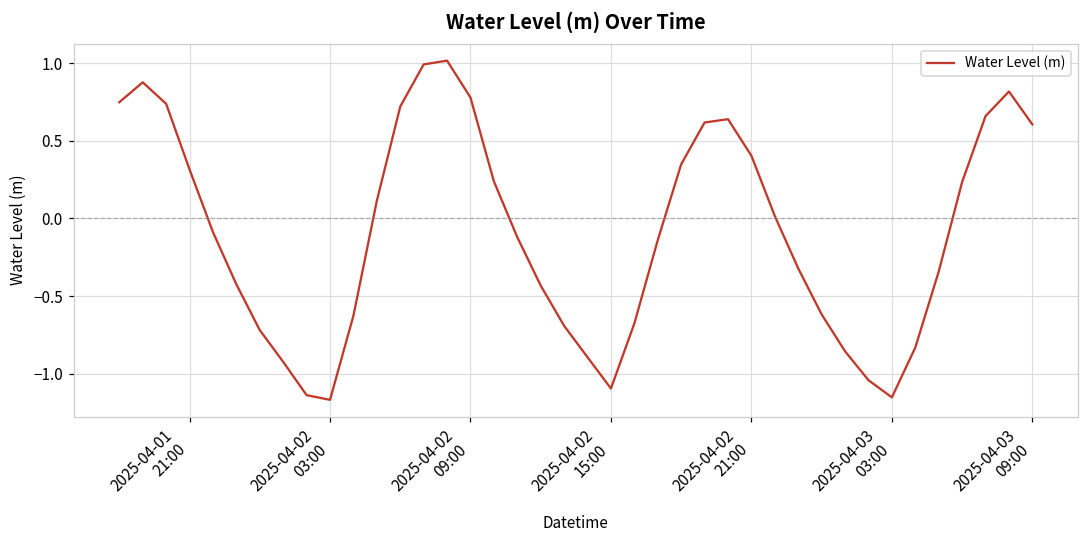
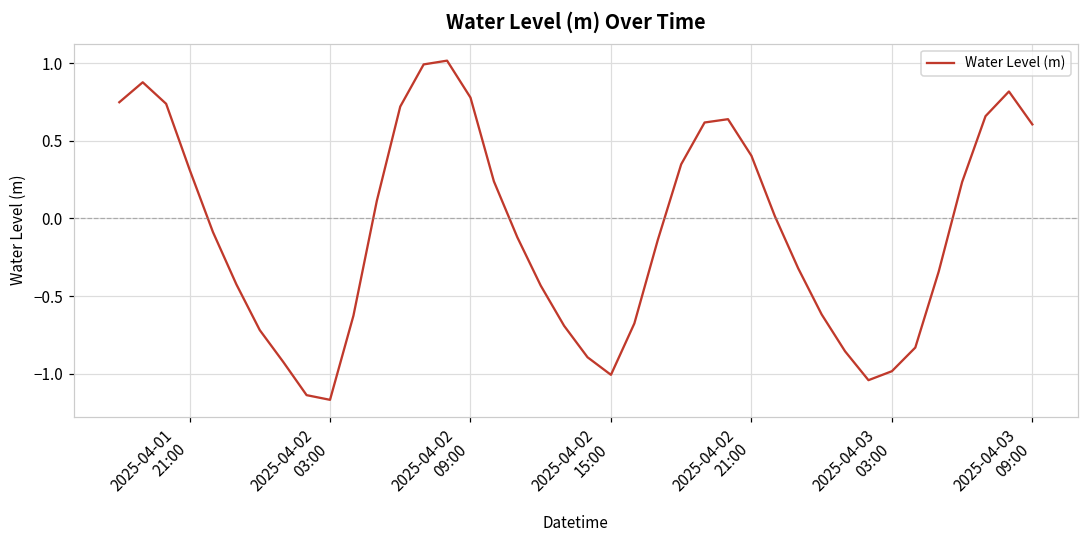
  {
    "2025-04-01 21:00": 0.32,
    "2025-04-02 03:00": -1.17,
    "2025-04-02 09:00": 0.78,
-   "2025-04-02 15:00": -1.10,
+   "2025-04-02 15:00": -1.01,
    "2025-04-02 21:00": 0.40,
-   "2025-04-03 03:00": -1.15,
+   "2025-04-03 03:00": -0.98,
    "2025-04-03 09:00": 0.61
  }
